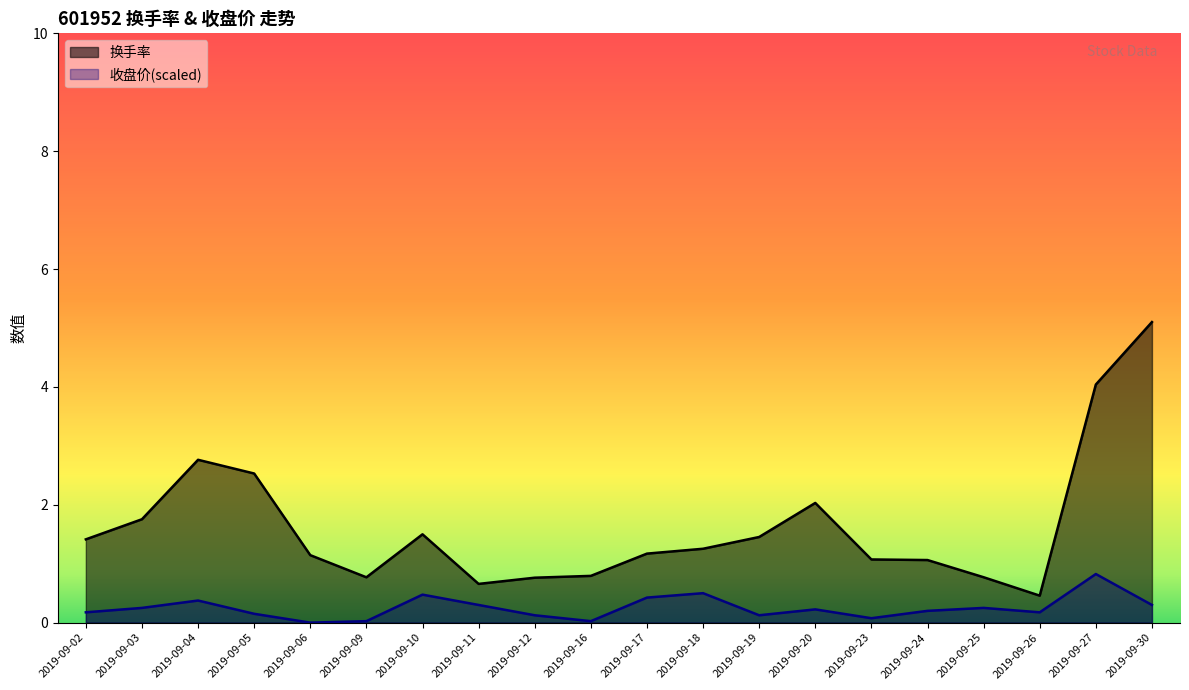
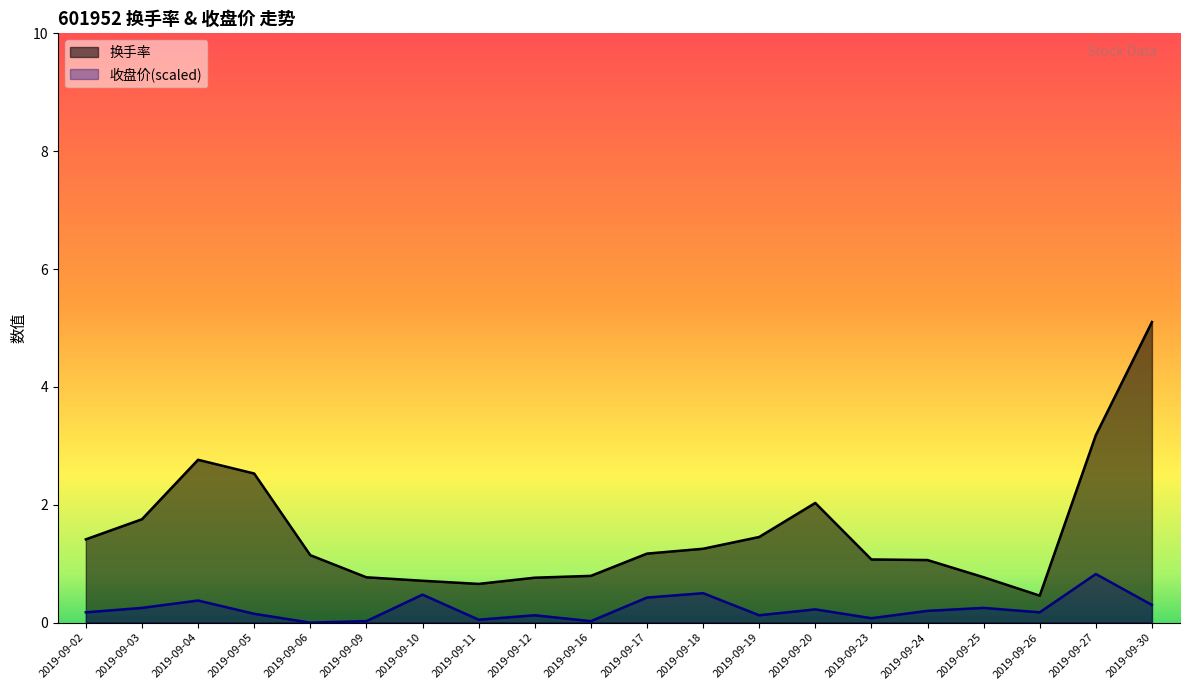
  {
    "换手率": {
      "2019-09-02": 1.4,
      "2019-09-03": 1.8,
      "2019-09-04": 2.8,
      "2019-09-05": 2.5,
      "2019-09-06": 1.1,
      "2019-09-09": 0.8,
-     "2019-09-10": 1.5,
+     "2019-09-10": 0.7,
      "2019-09-11": 0.7,
      "2019-09-12": 0.8,
      "2019-09-16": 0.8,
      "2019-09-17": 1.2,
      "2019-09-18": 1.3,
      "2019-09-19": 1.5,
      "2019-09-20": 2.0,
      "2019-09-23": 1.1,
      "2019-09-24": 1.1,
      "2019-09-25": 0.8,
      "2019-09-26": 0.5,
-     "2019-09-27": 4.0,
+     "2019-09-27": 3.2,
      "2019-09-30": 5.1
    },
    "收盘价(scaled)": {
      "2019-09-02": 0.2,
      "2019-09-03": 0.2,
      "2019-09-04": 0.4,
      "2019-09-05": 0.1,
      "2019-09-06": 0.0,
      "2019-09-09": 0.0,
      "2019-09-10": 0.5,
-     "2019-09-11": 0.3,
+     "2019-09-11": 0.0,
      "2019-09-12": 0.1,
      "2019-09-16": 0.0,
      "2019-09-17": 0.4,
      "2019-09-18": 0.5,
      "2019-09-19": 0.1,
      "2019-09-20": 0.2,
      "2019-09-23": 0.1,
      "2019-09-24": 0.2,
      "2019-09-25": 0.2,
      "2019-09-26": 0.2,
      "2019-09-27": 0.8,
      "2019-09-30": 0.3
    }
  }
